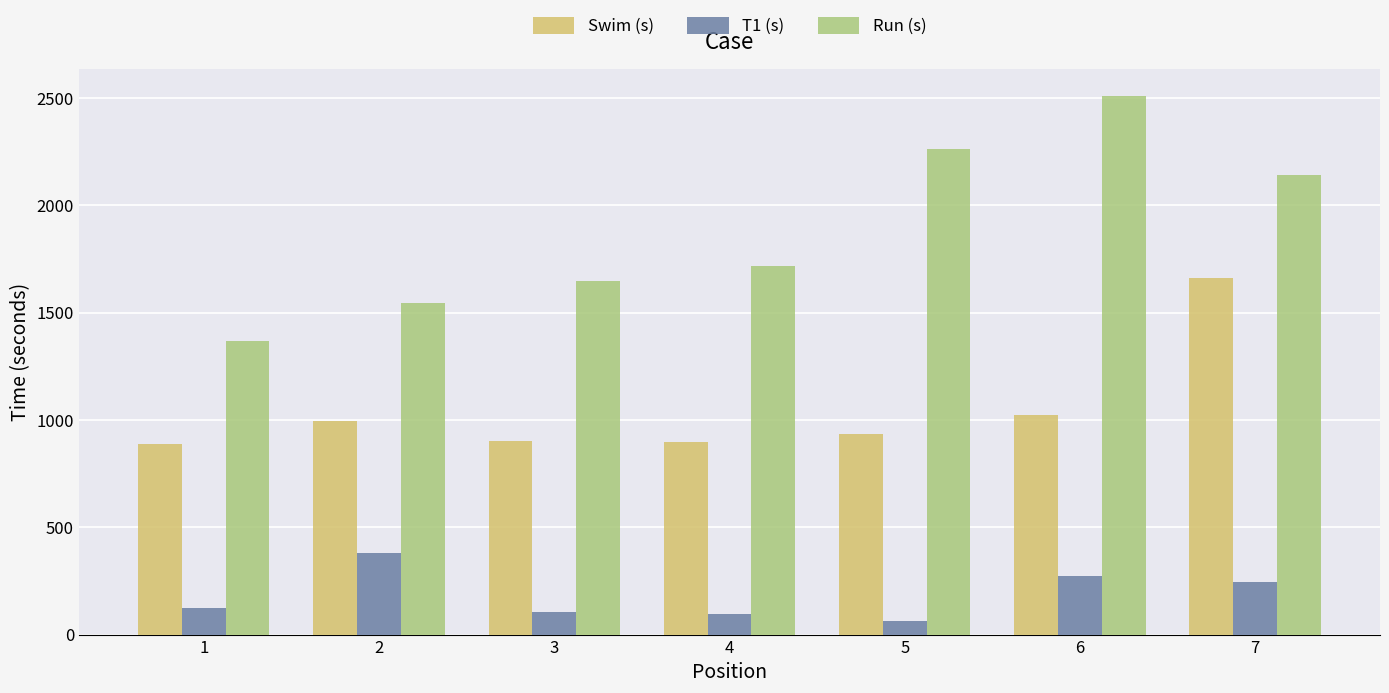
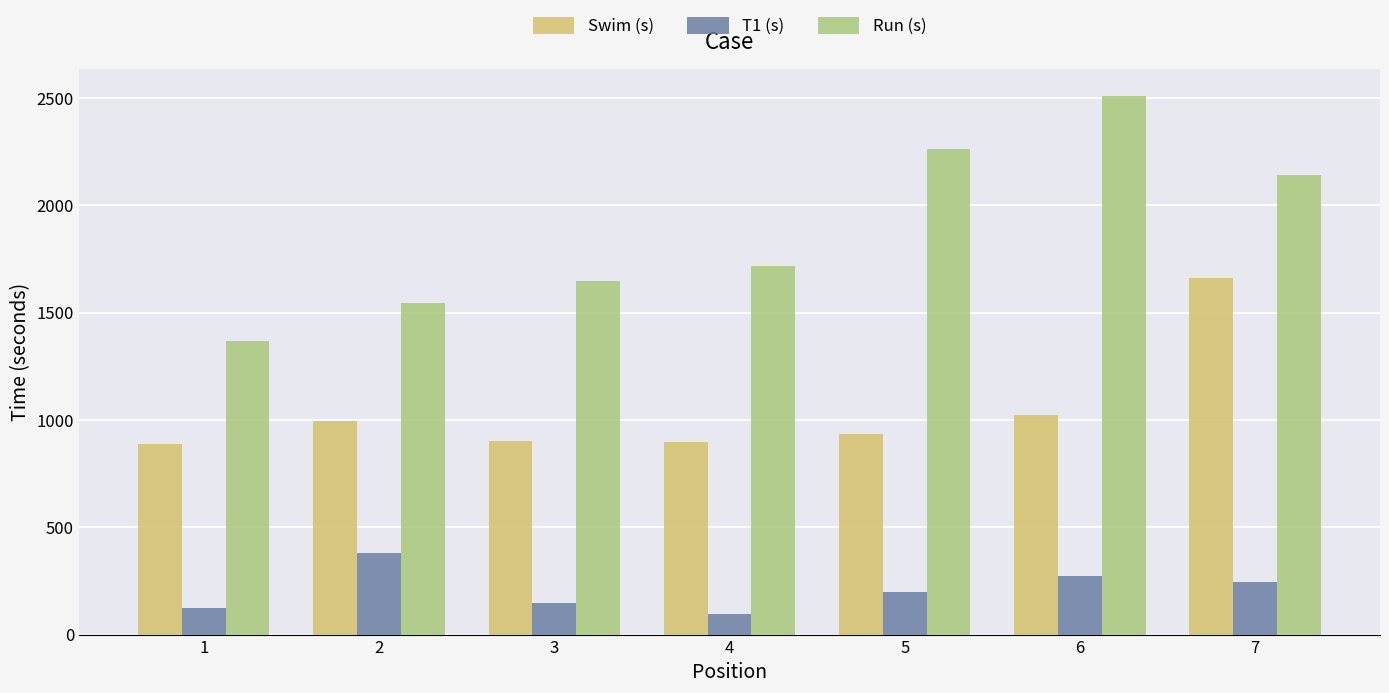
  {
    "T1 (s)": {
      "1": 120,
      "2": 380,
-     "3": 110,
+     "3": 150,
      "4": 100,
-     "5": 70,
+     "5": 200,
      "6": 270,
      "7": 250
    }
  }
